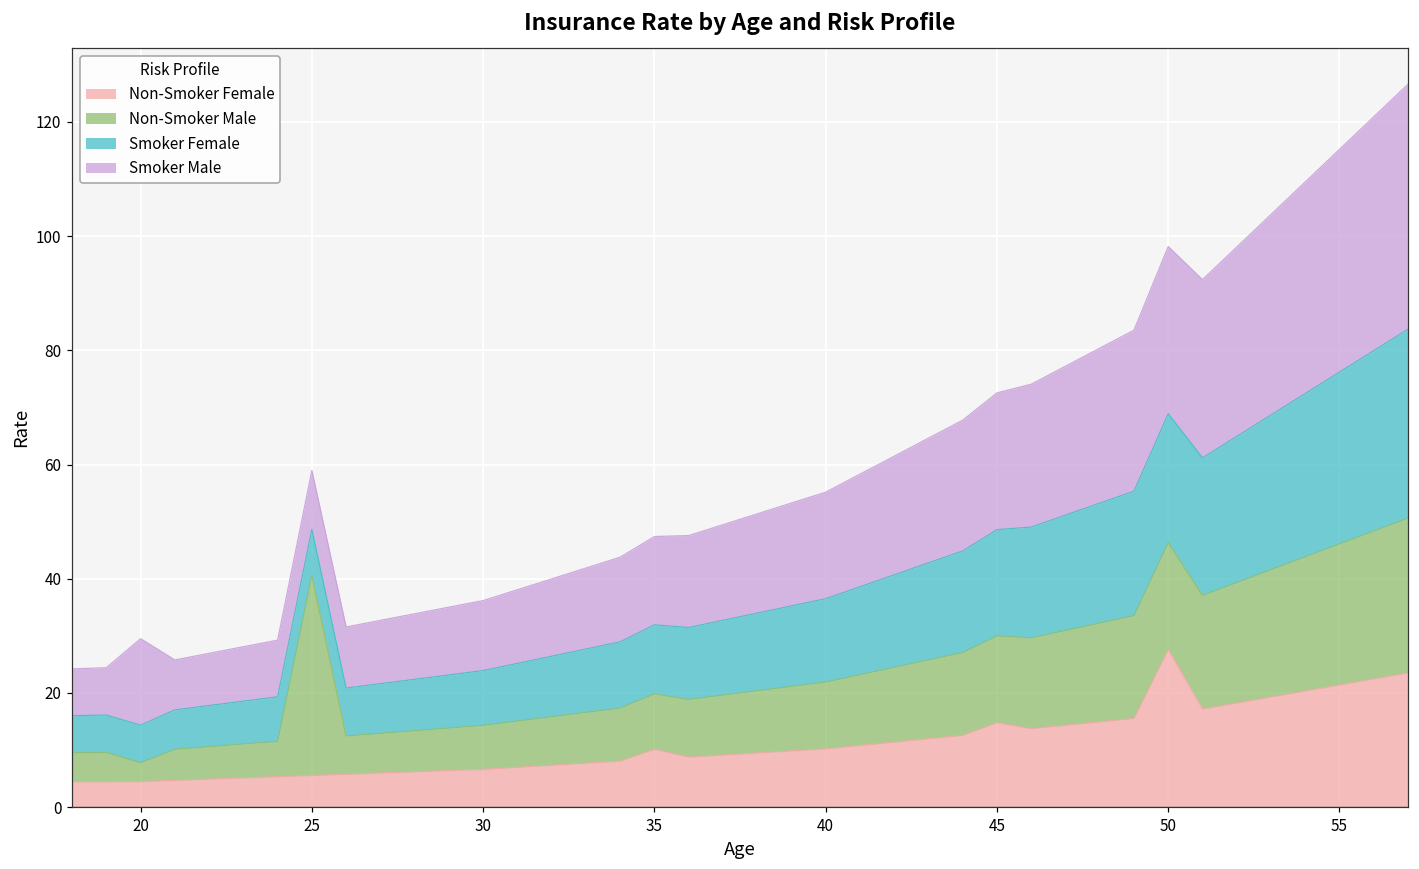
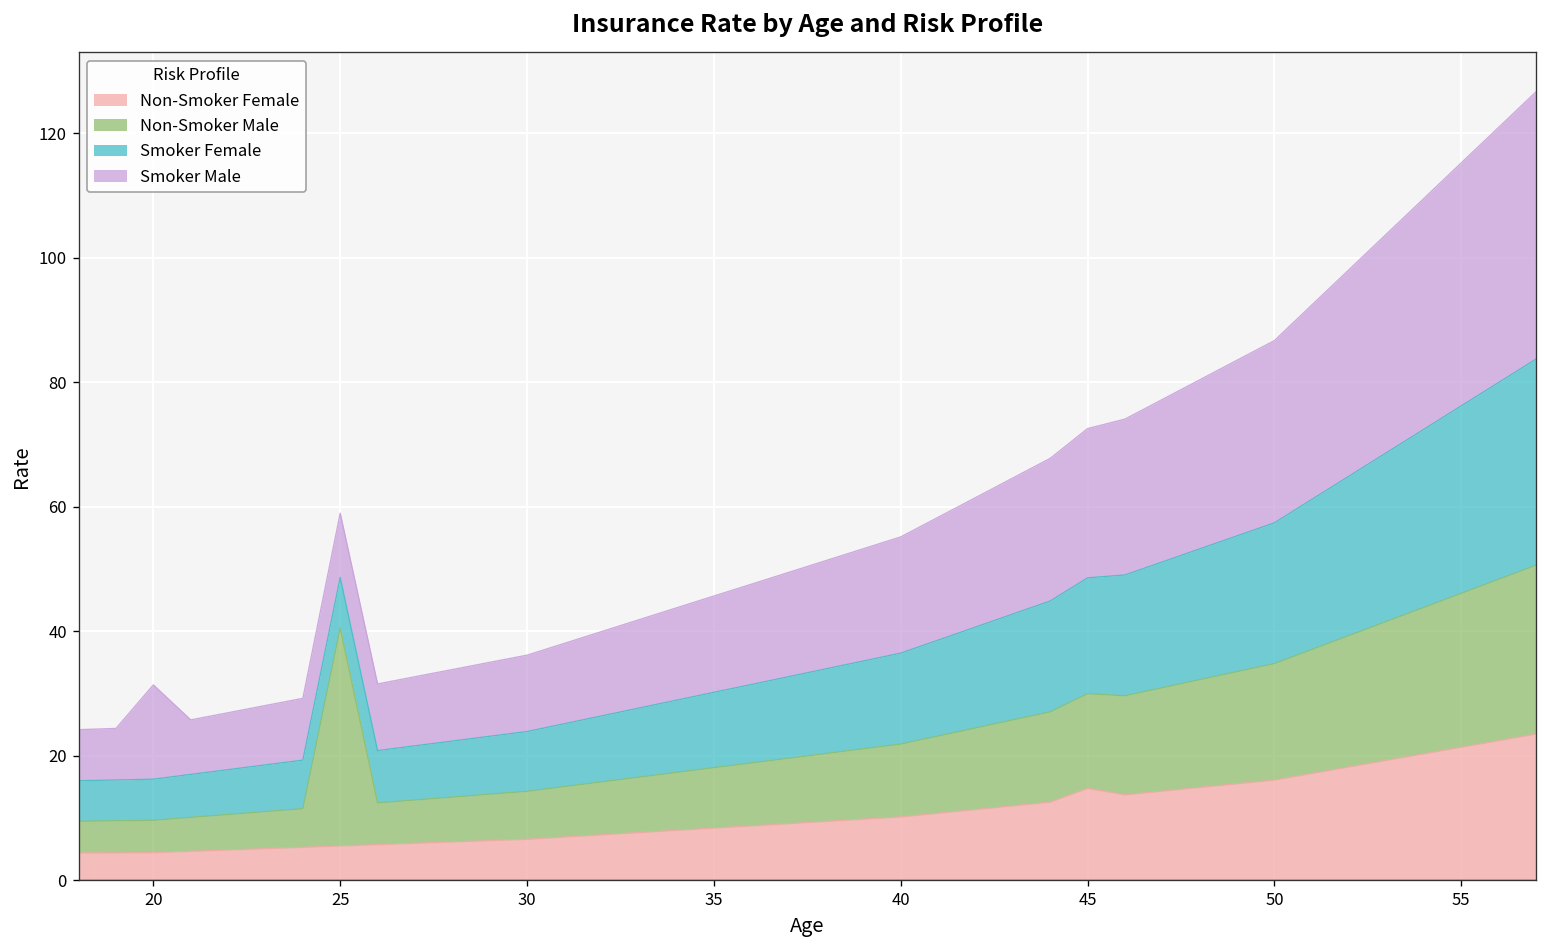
  {
    "Non-Smoker Female": {
      "20": 4,
      "25": 6,
      "30": 7,
-     "35": 10,
+     "35": 8,
      "40": 10,
      "45": 15,
-     "50": 28,
+     "50": 16,
      "55": 21
    },
    "Non-Smoker Male": {
-     "20": 3,
+     "20": 5,
      "25": 35,
      "30": 8,
      "35": 10,
      "40": 12,
      "45": 15,
      "50": 19,
      "55": 25
    },
    "Smoker Female": {
      "20": 7,
      "25": 8,
      "30": 10,
      "35": 12,
      "40": 15,
      "45": 19,
      "50": 23,
      "55": 30
    },
    "Smoker Male": {
      "20": 15,
      "25": 10,
      "30": 12,
      "35": 15,
      "40": 19,
      "45": 24,
      "50": 29,
      "55": 39
    }
  }
